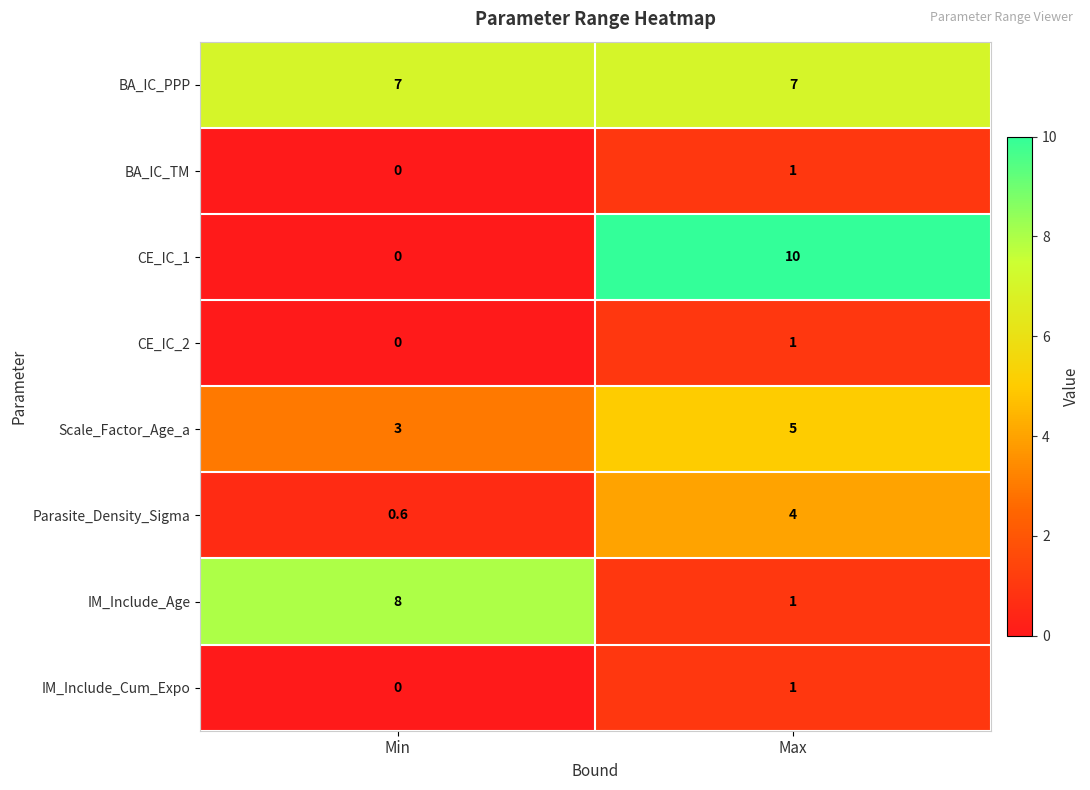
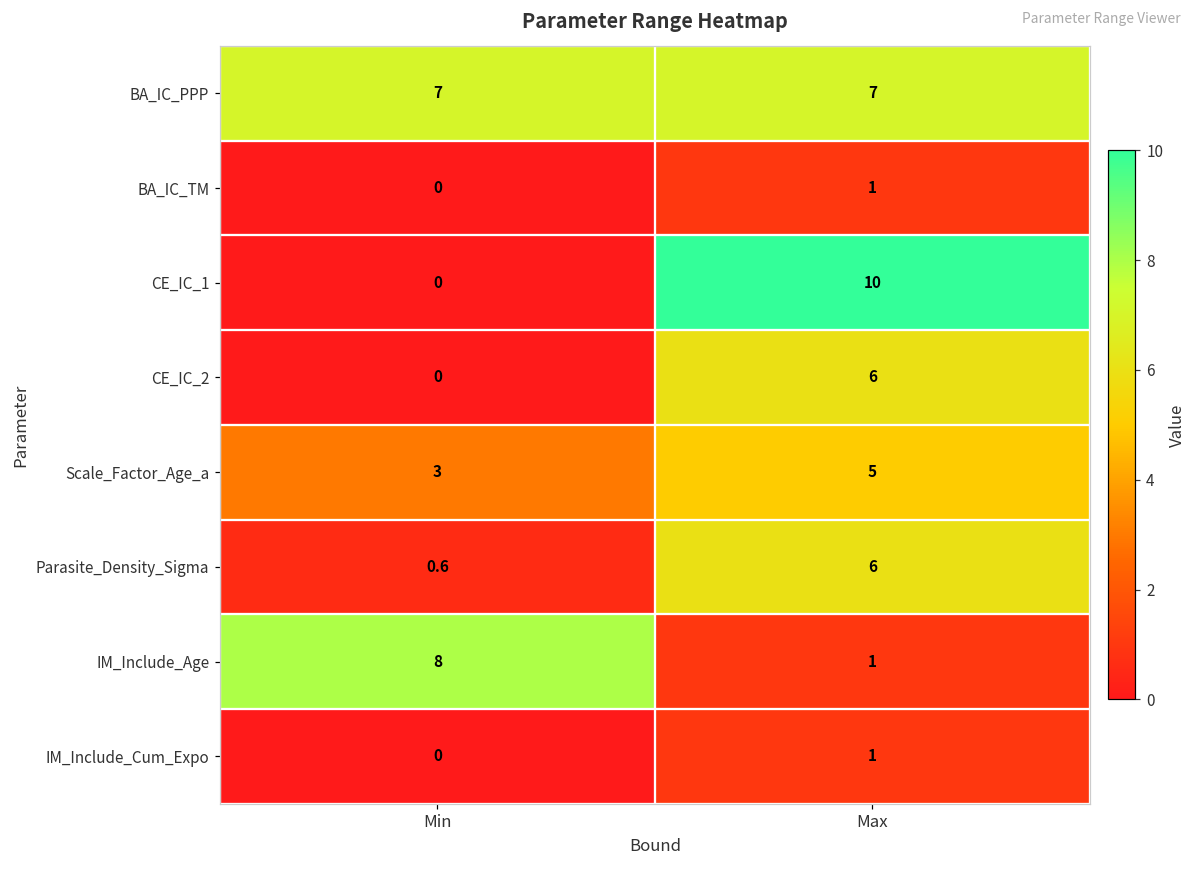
  {
    "BA_IC_PPP": {
      "Min": 7,
      "Max": 7
    },
    "BA_IC_TM": {
      "Min": 0,
      "Max": 1
    },
    "CE_IC_1": {
      "Min": 0,
      "Max": 10
    },
    "CE_IC_2": {
      "Min": 0,
-     "Max": 1
+     "Max": 6
    },
    "Scale_Factor_Age_a": {
      "Min": 3,
      "Max": 5
    },
    "Parasite_Density_Sigma": {
      "Min": 0.6,
-     "Max": 4
+     "Max": 6
    },
    "IM_Include_Age": {
      "Min": 8,
      "Max": 1
    },
    "IM_Include_Cum_Expo": {
      "Min": 0,
      "Max": 1
    }
  }
